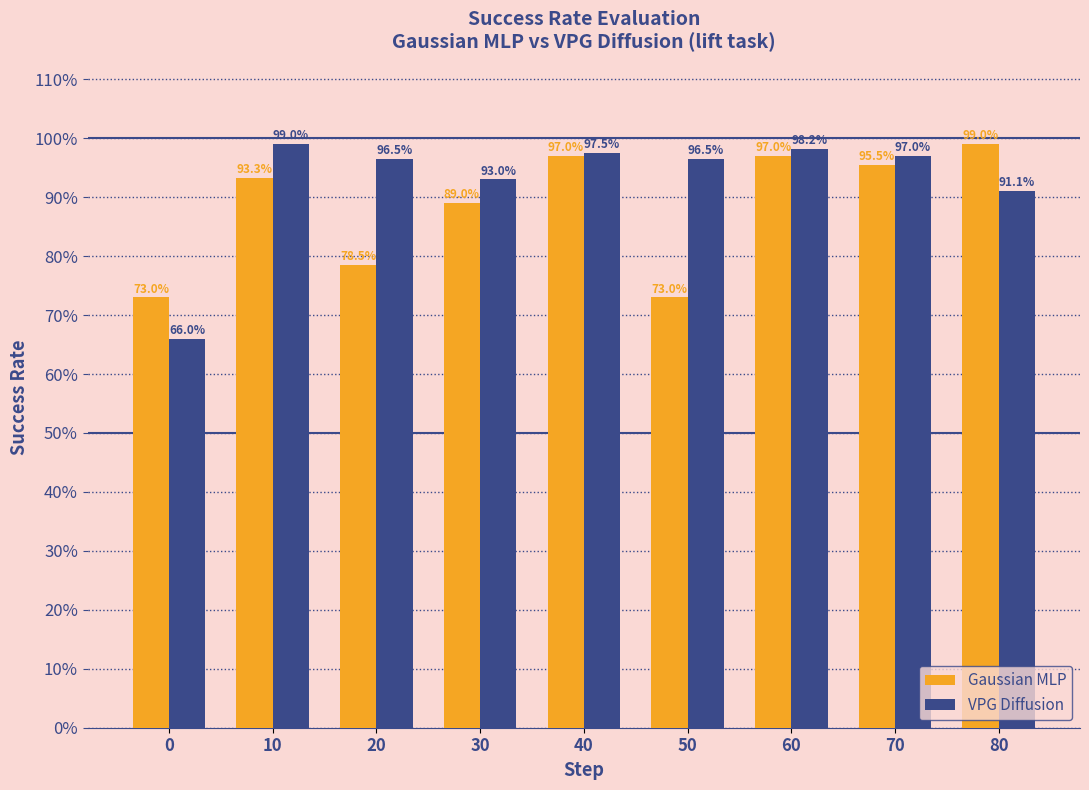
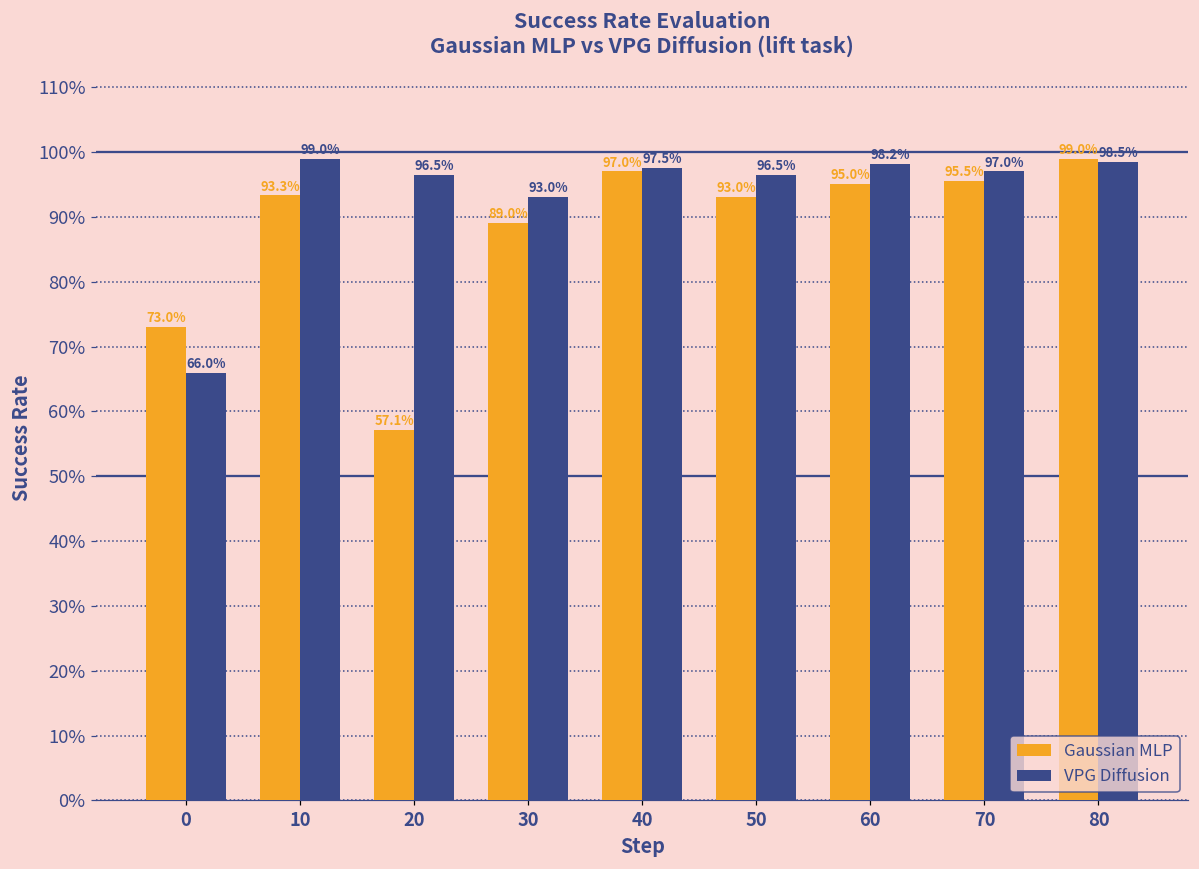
  {
    "Gaussian MLP": {
      "0": "73.0%",
      "10": "93.3%",
-     "20": "78.5%",
+     "20": "57.1%",
      "30": "89.0%",
      "40": "97.0%",
-     "50": "73.0%",
-     "60": "97.0%",
+     "50": "93.0%",
+     "60": "95.0%",
      "70": "95.5%",
      "80": "99.0%"
    },
    "VPG Diffusion": {
      "0": "66.0%",
      "10": "99.0%",
      "20": "96.5%",
      "30": "93.0%",
      "40": "97.5%",
      "50": "96.5%",
      "60": "98.2%",
      "70": "97.0%",
-     "80": "91.1%"
+     "80": "98.5%"
    }
  }
